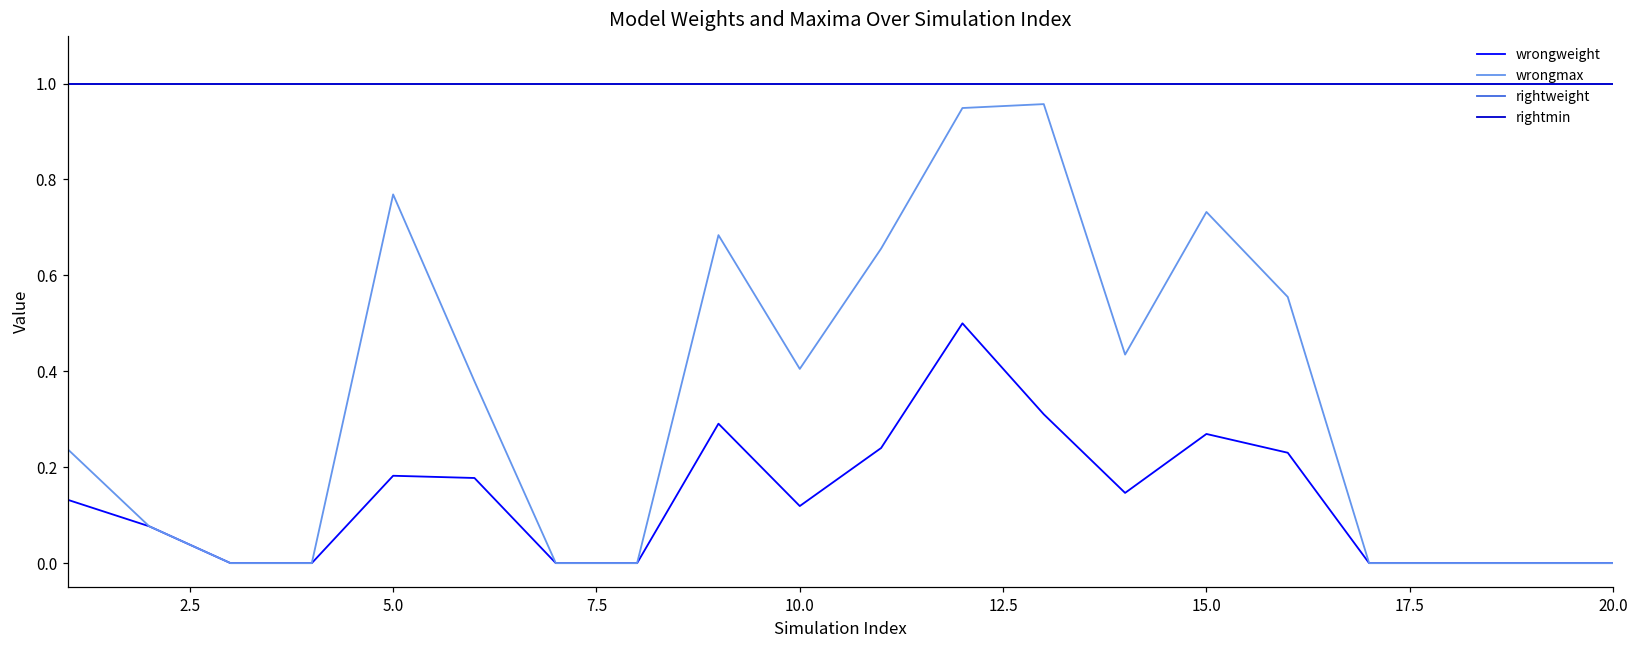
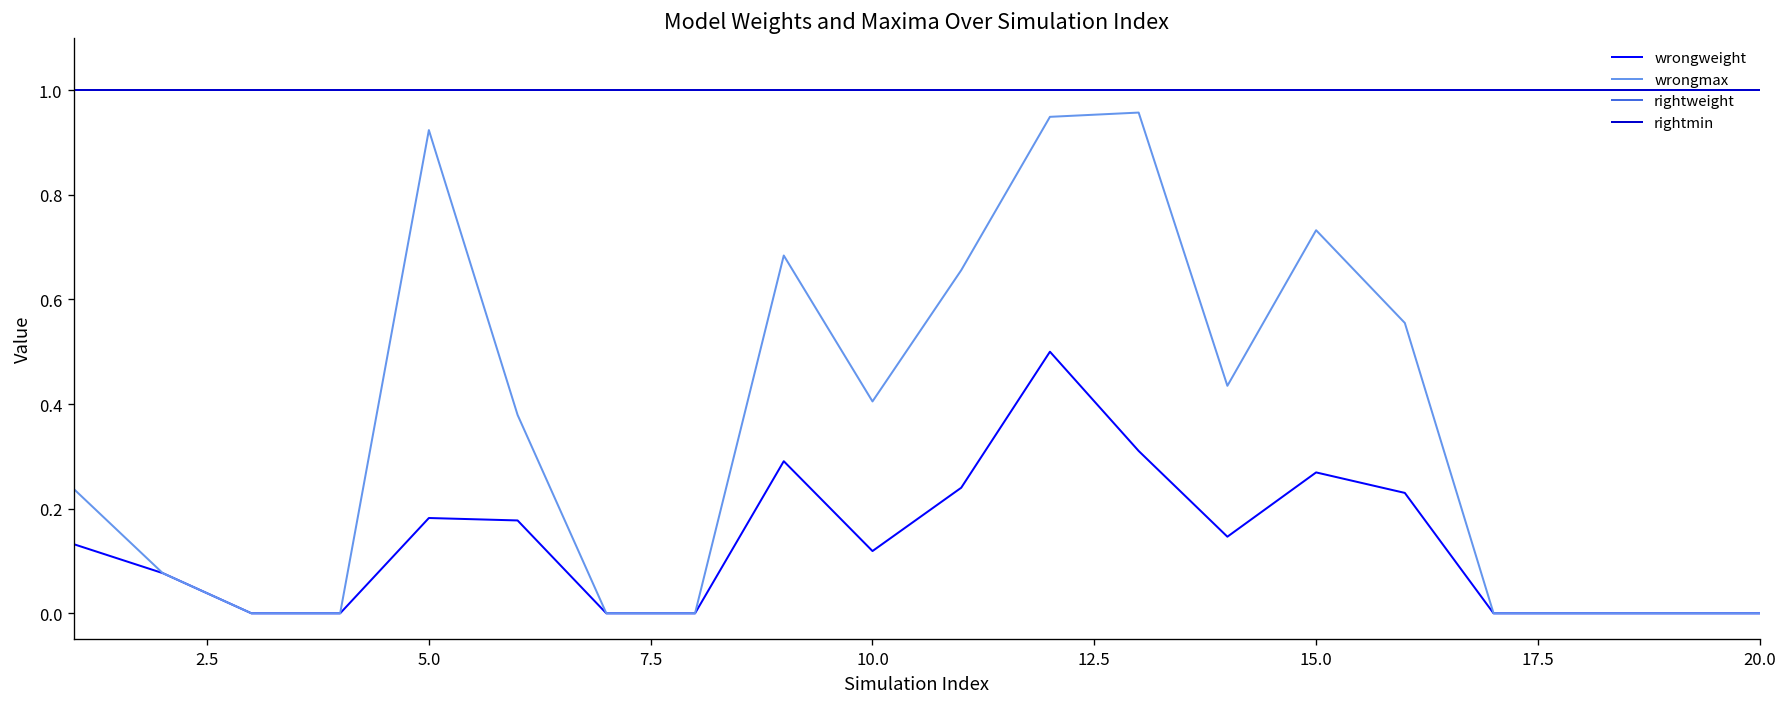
  {
    "wrongmax": {
-     "5.0": 0.77,
+     "5.0": 0.92,
      "10.0": 0.40,
      "15.0": 0.73
    }
  }
